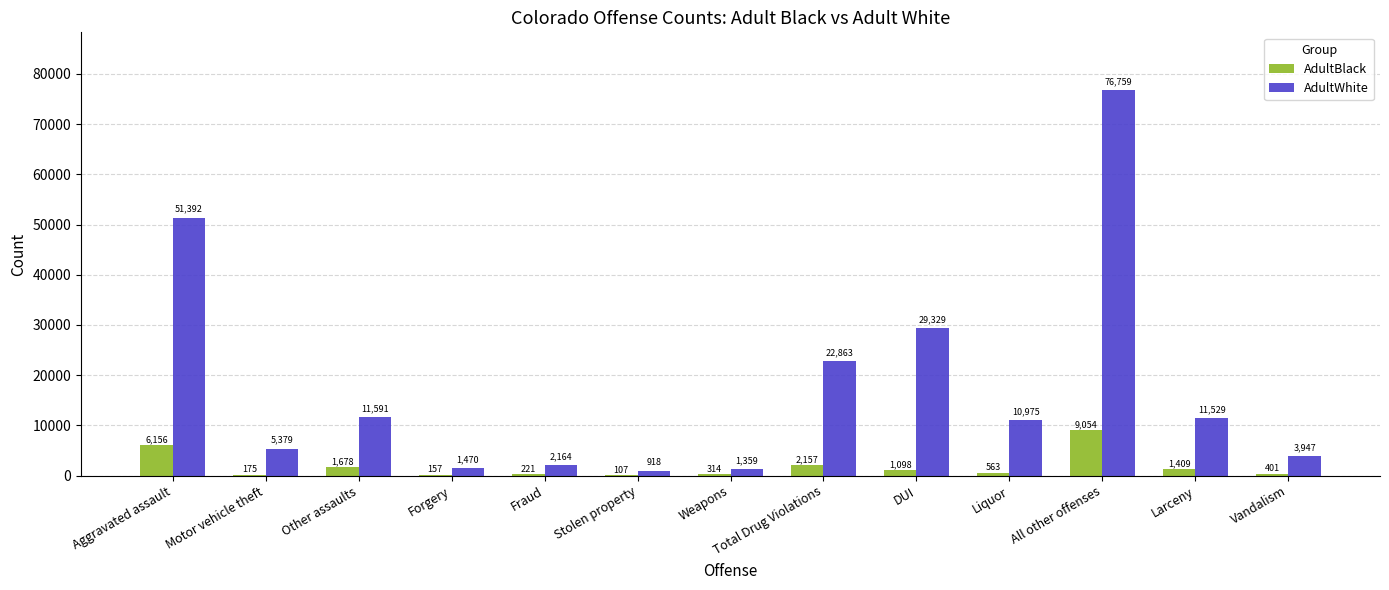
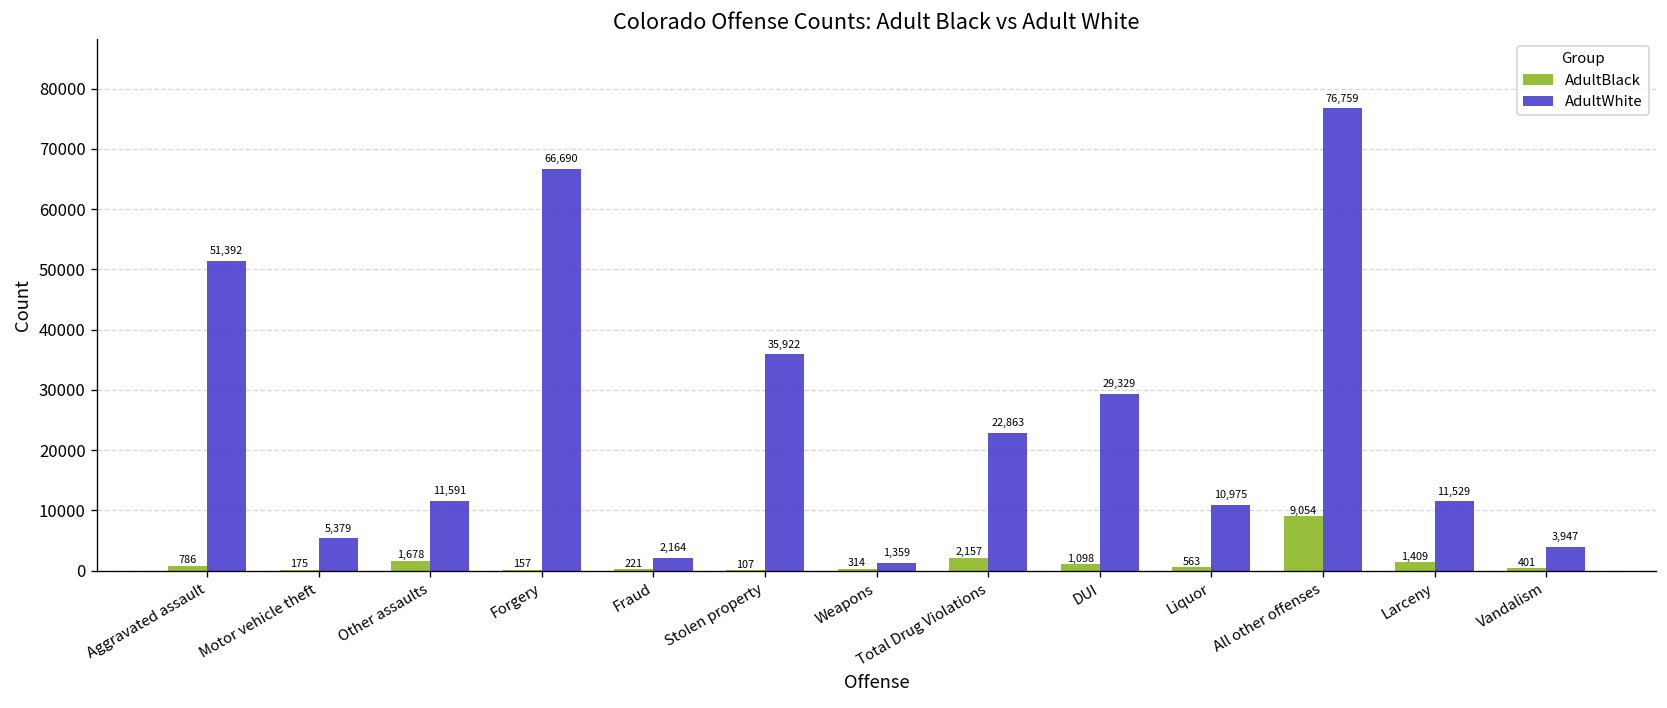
  {
    "AdultBlack": {
-     "Aggravated assault": "6,156",
+     "Aggravated assault": "786",
      "Motor vehicle theft": "175",
      "Other assaults": "1,678",
      "Forgery": "157",
      "Fraud": "221",
      "Stolen property": "107",
      "Weapons": "314",
      "Total Drug Violations": "2,157",
      "DUI": "1,098",
      "Liquor": "563",
      "All other offenses": "9,054",
      "Larceny": "1,409",
      "Vandalism": "401"
    },
    "AdultWhite": {
      "Aggravated assault": "51,392",
      "Motor vehicle theft": "5,379",
      "Other assaults": "11,591",
-     "Forgery": "1,470",
+     "Forgery": "66,690",
      "Fraud": "2,164",
-     "Stolen property": "918",
+     "Stolen property": "35,922",
      "Weapons": "1,359",
      "Total Drug Violations": "22,863",
      "DUI": "29,329",
      "Liquor": "10,975",
      "All other offenses": "76,759",
      "Larceny": "11,529",
      "Vandalism": "3,947"
    }
  }
